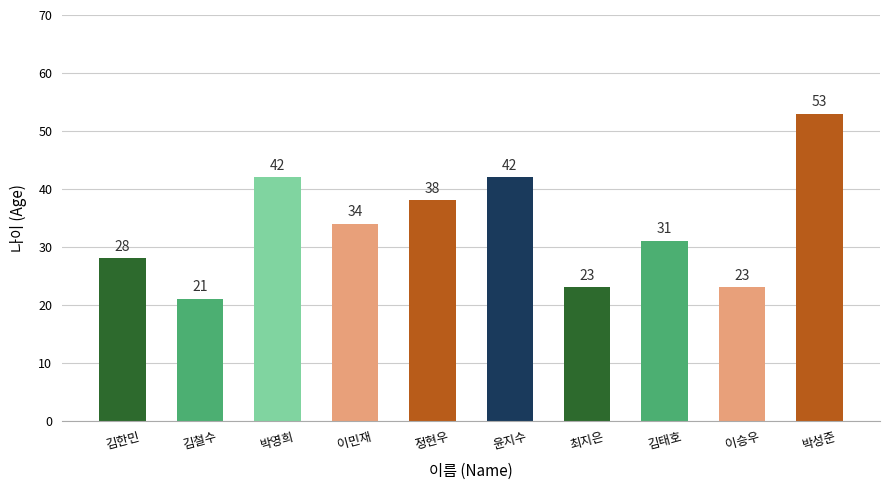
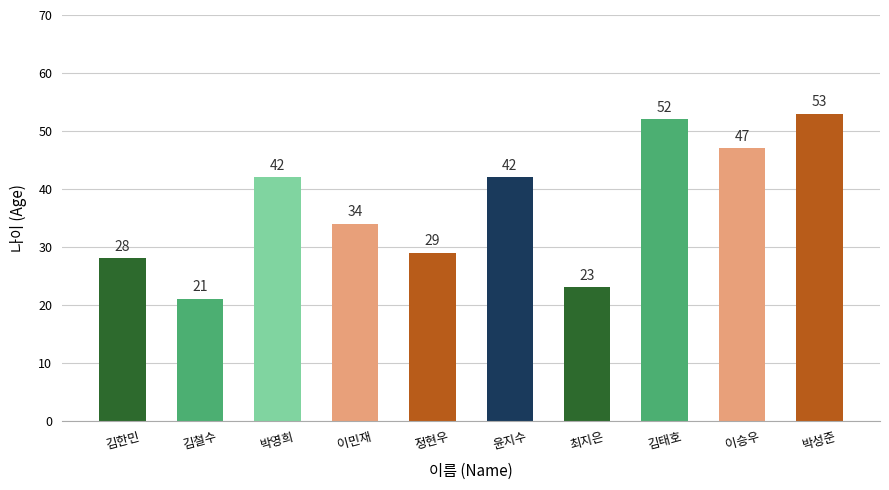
  {
    "김한민": 28,
    "김철수": 21,
    "박영희": 42,
    "이민재": 34,
-   "정현우": 38,
+   "정현우": 29,
    "윤지수": 42,
    "최지은": 23,
-   "김태호": 31,
-   "이승우": 23,
+   "김태호": 52,
+   "이승우": 47,
    "박성준": 53
  }
